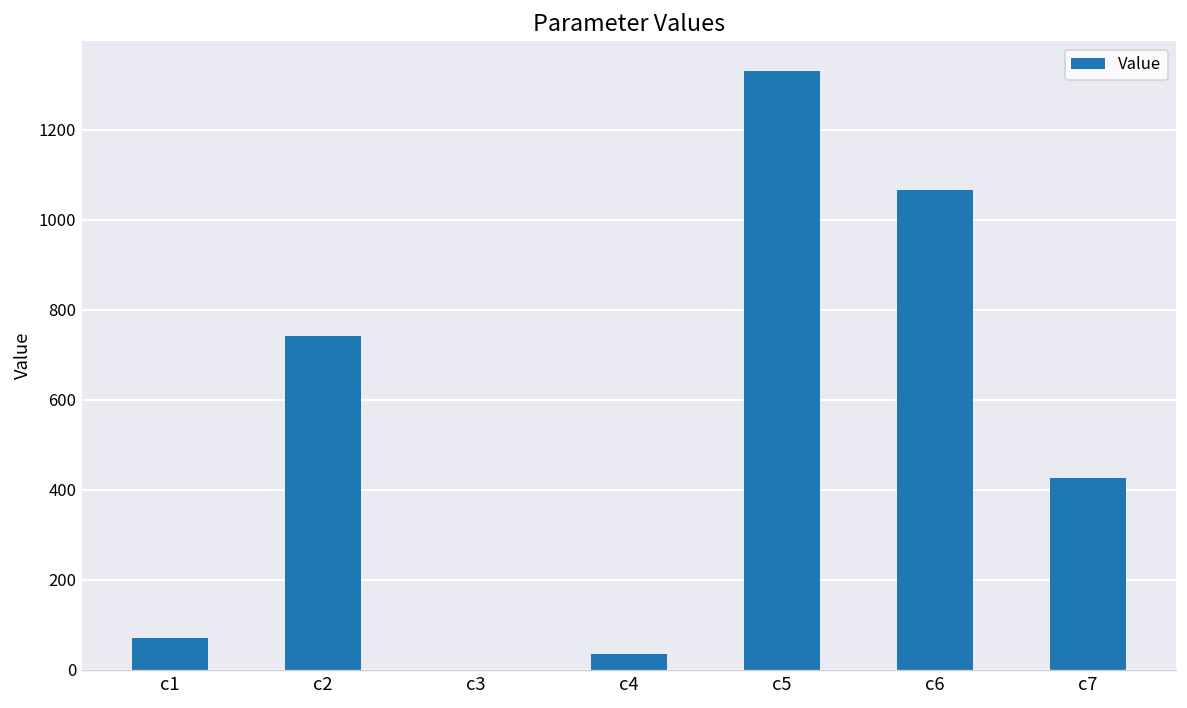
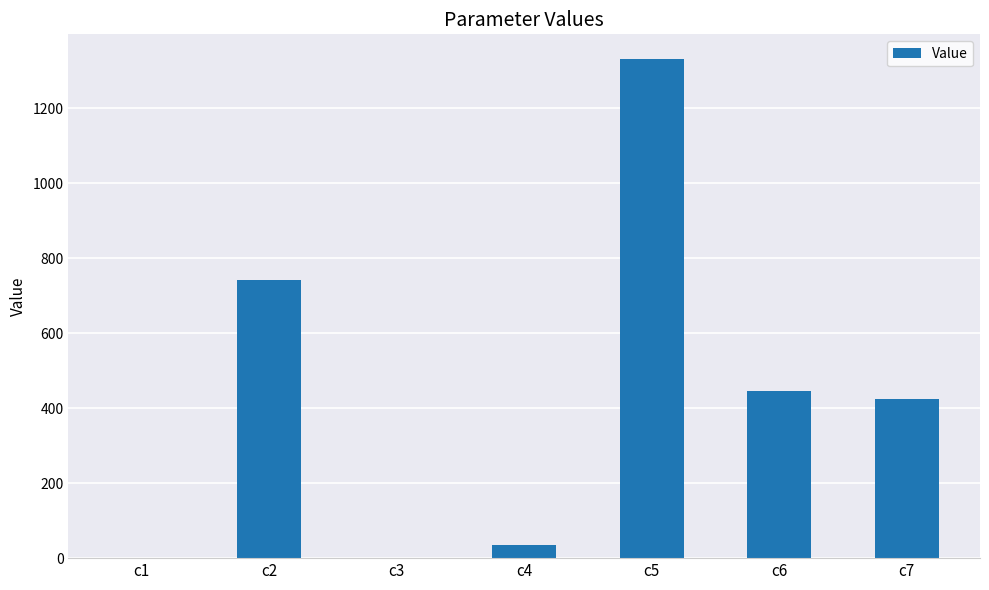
  {
-   "c1": 70,
+   "c1": 0,
    "c2": 740,
    "c4": 30,
    "c5": 1330,
-   "c6": 1070,
+   "c6": 450,
    "c7": 430
  }
